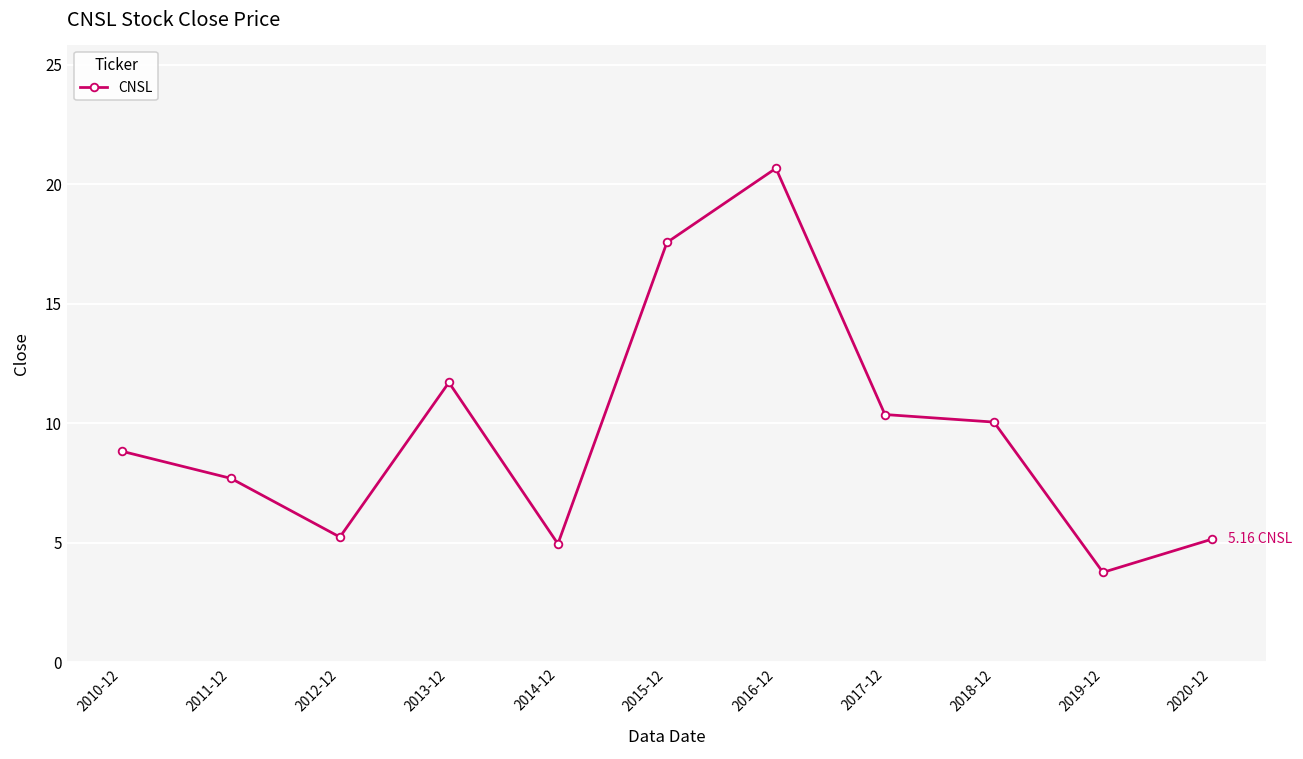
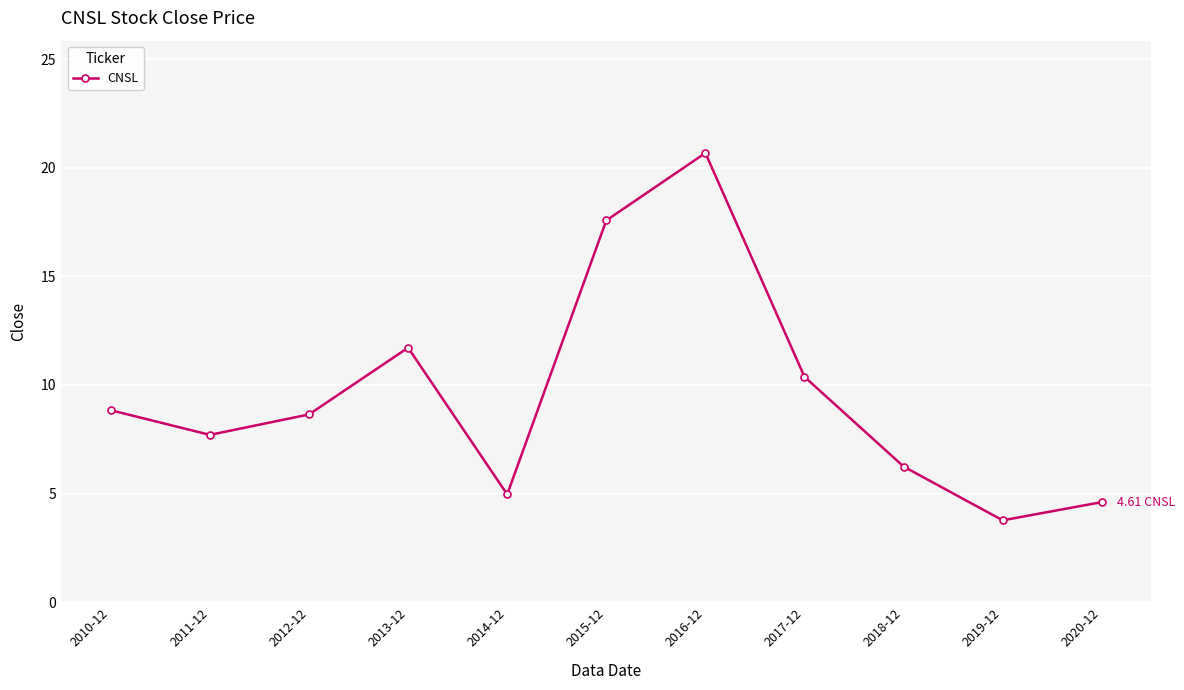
  {
-   "2012-12": 5.2,
-   "2018-12": 10.1,
-   "2020-12": 5.16
+   "2012-12": 8.6,
+   "2018-12": 6.2,
+   "2020-12": 4.61
  }
